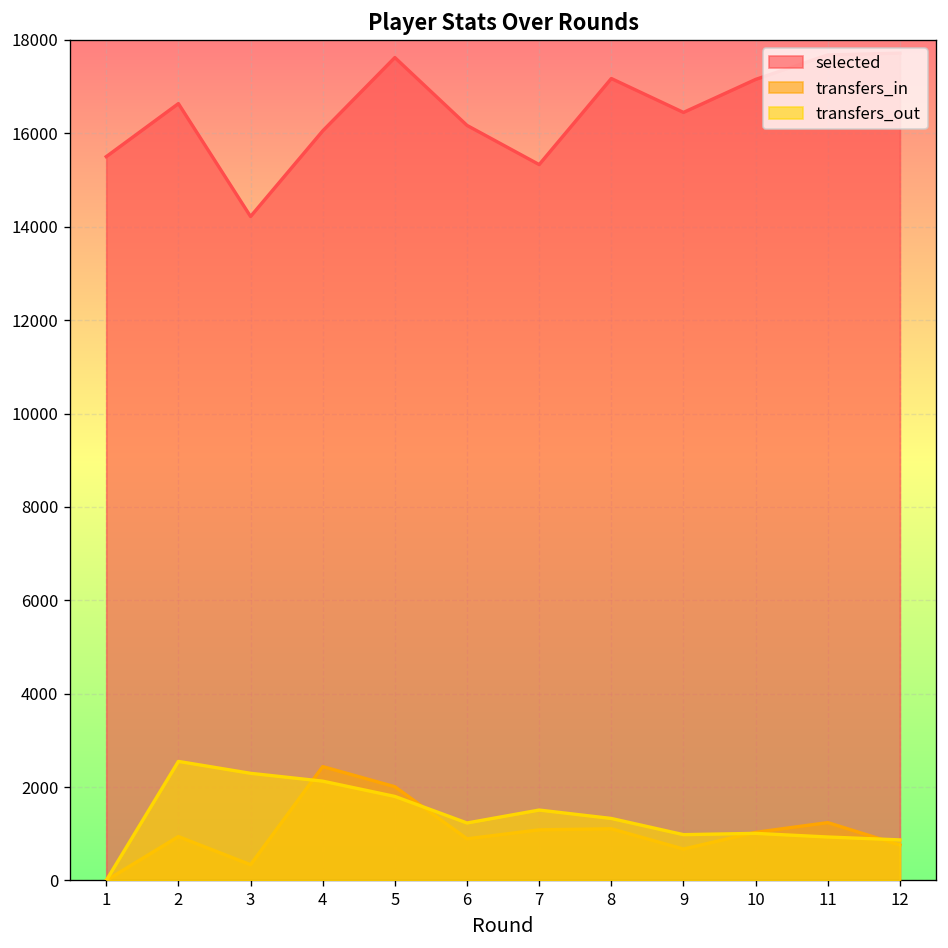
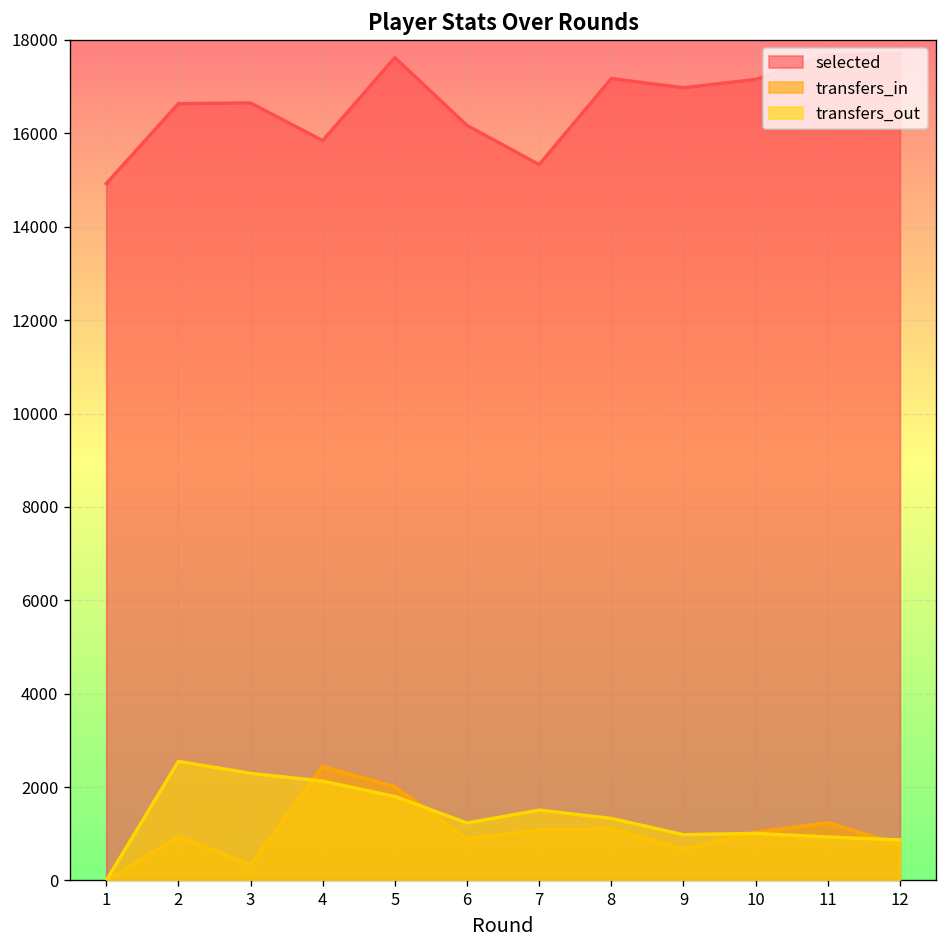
  {
    "selected": {
-     "1": 15500,
+     "1": 14900,
      "2": 16600,
-     "3": 14200,
-     "4": 16100,
+     "3": 16700,
+     "4": 15800,
      "5": 17600,
      "6": 16200,
      "7": 15300,
      "8": 17200,
-     "9": 16400,
+     "9": 17000,
      "10": 17200
    }
  }
